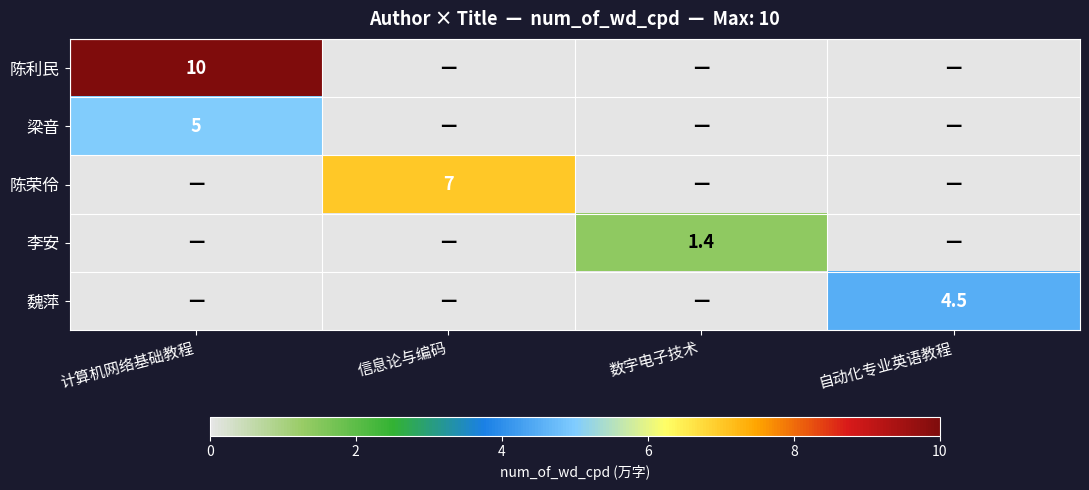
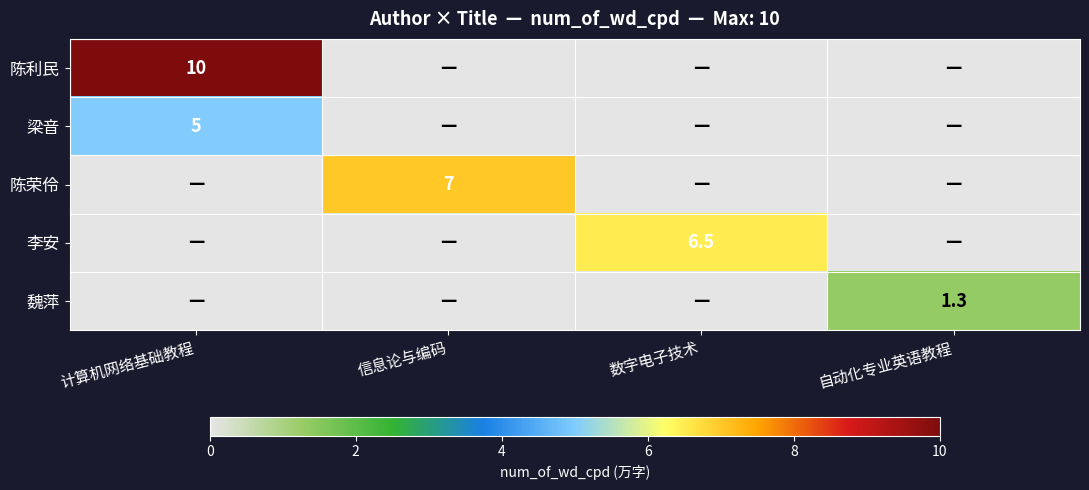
  {
    "陈利民": {
      "计算机网络基础教程": 10
    },
    "梁音": {
      "计算机网络基础教程": 5
    },
    "陈荣伶": {
      "信息论与编码": 7
    },
    "李安": {
-     "数字电子技术": 1.4
+     "数字电子技术": 6.5
    },
    "魏萍": {
-     "自动化专业英语教程": 4.5
+     "自动化专业英语教程": 1.3
    }
  }
